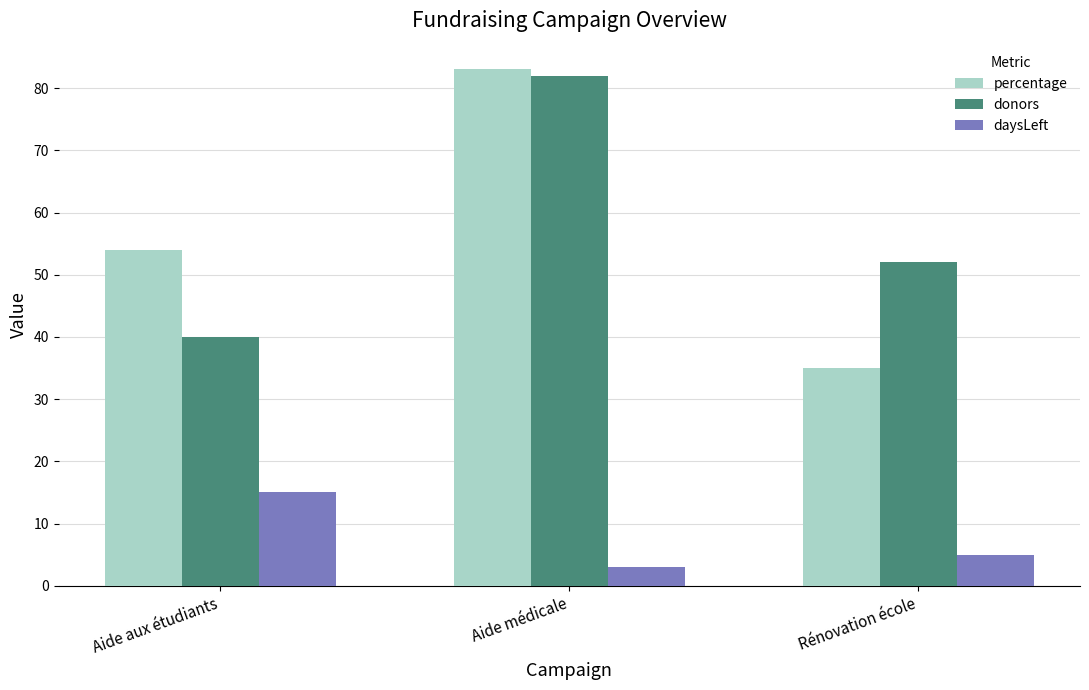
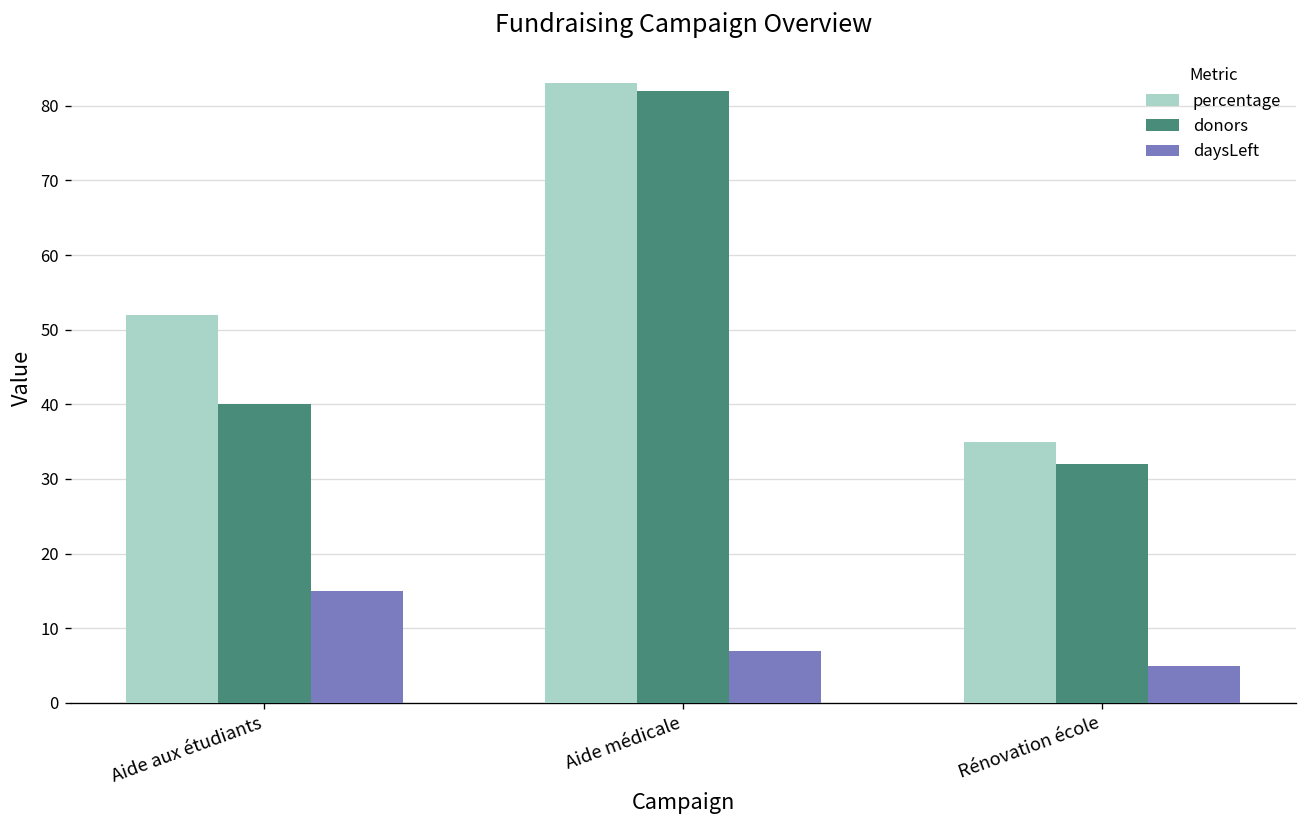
  {
    "percentage": {
-     "Aide aux étudiants": 54,
+     "Aide aux étudiants": 52,
      "Aide médicale": 83,
      "Rénovation école": 35
    },
    "donors": {
      "Aide aux étudiants": 40,
      "Aide médicale": 82,
-     "Rénovation école": 52
+     "Rénovation école": 32
    },
    "daysLeft": {
      "Aide aux étudiants": 15,
-     "Aide médicale": 3,
+     "Aide médicale": 7,
      "Rénovation école": 5
    }
  }
